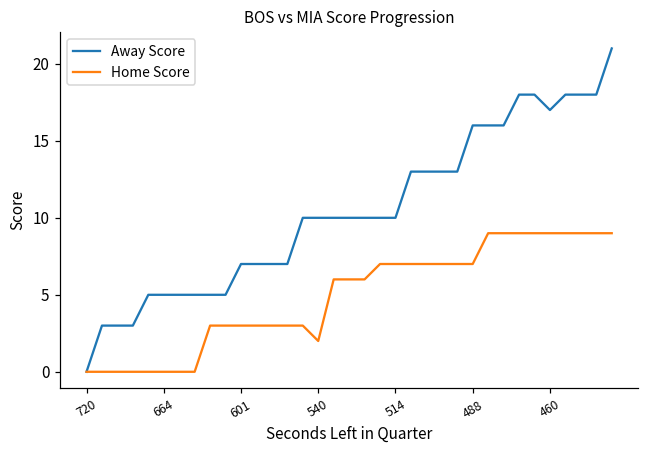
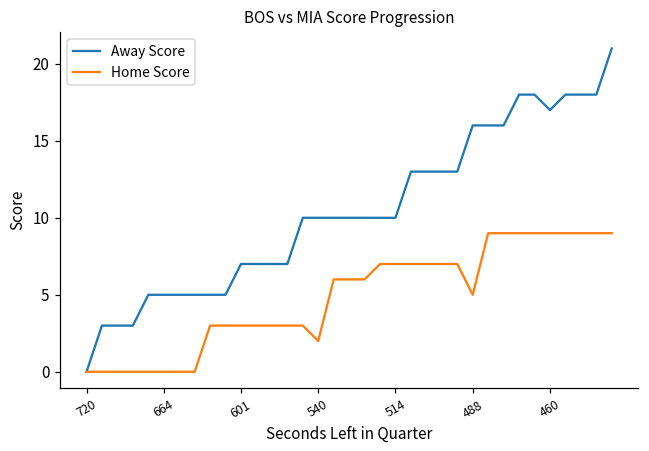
  {
    "Away Score": {
      "664": 5,
      "601": 7,
      "540": 10,
      "514": 10,
      "488": 16,
      "460": 17
    },
    "Home Score": {
      "664": 0,
      "601": 3,
      "540": 2,
      "514": 7,
-     "488": 7,
+     "488": 5,
      "460": 9
    }
  }
